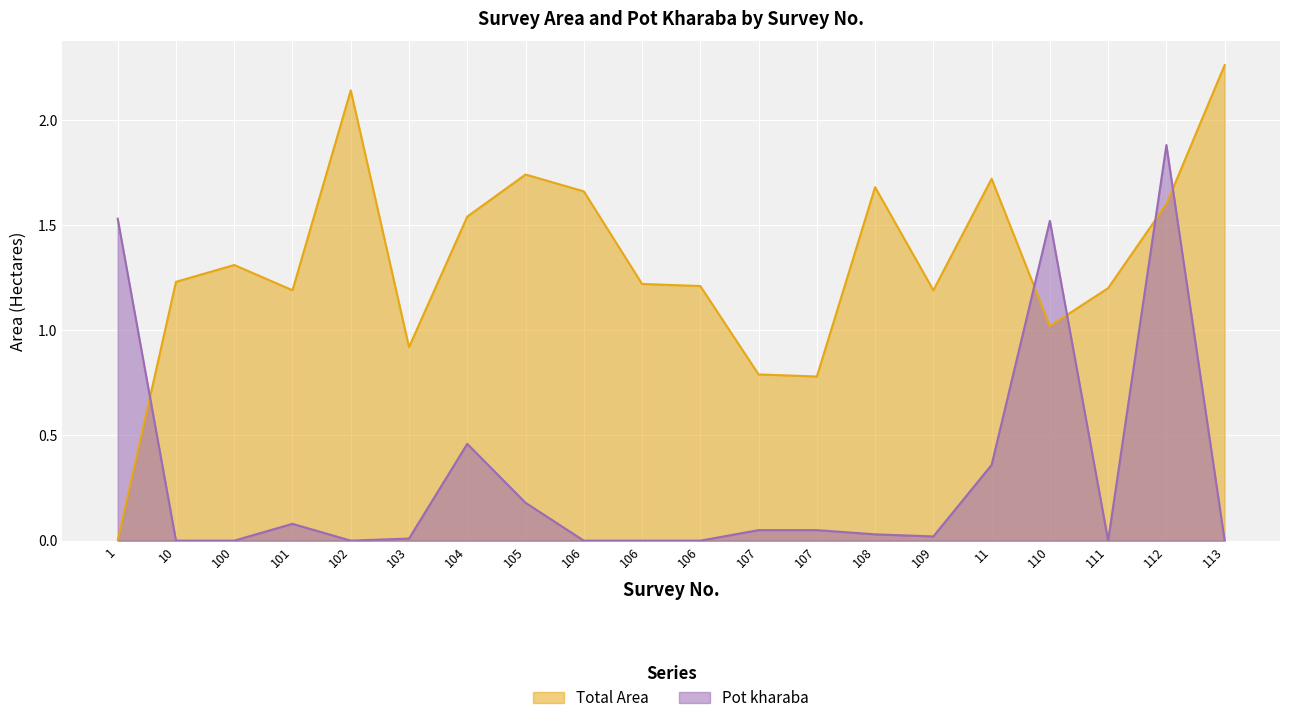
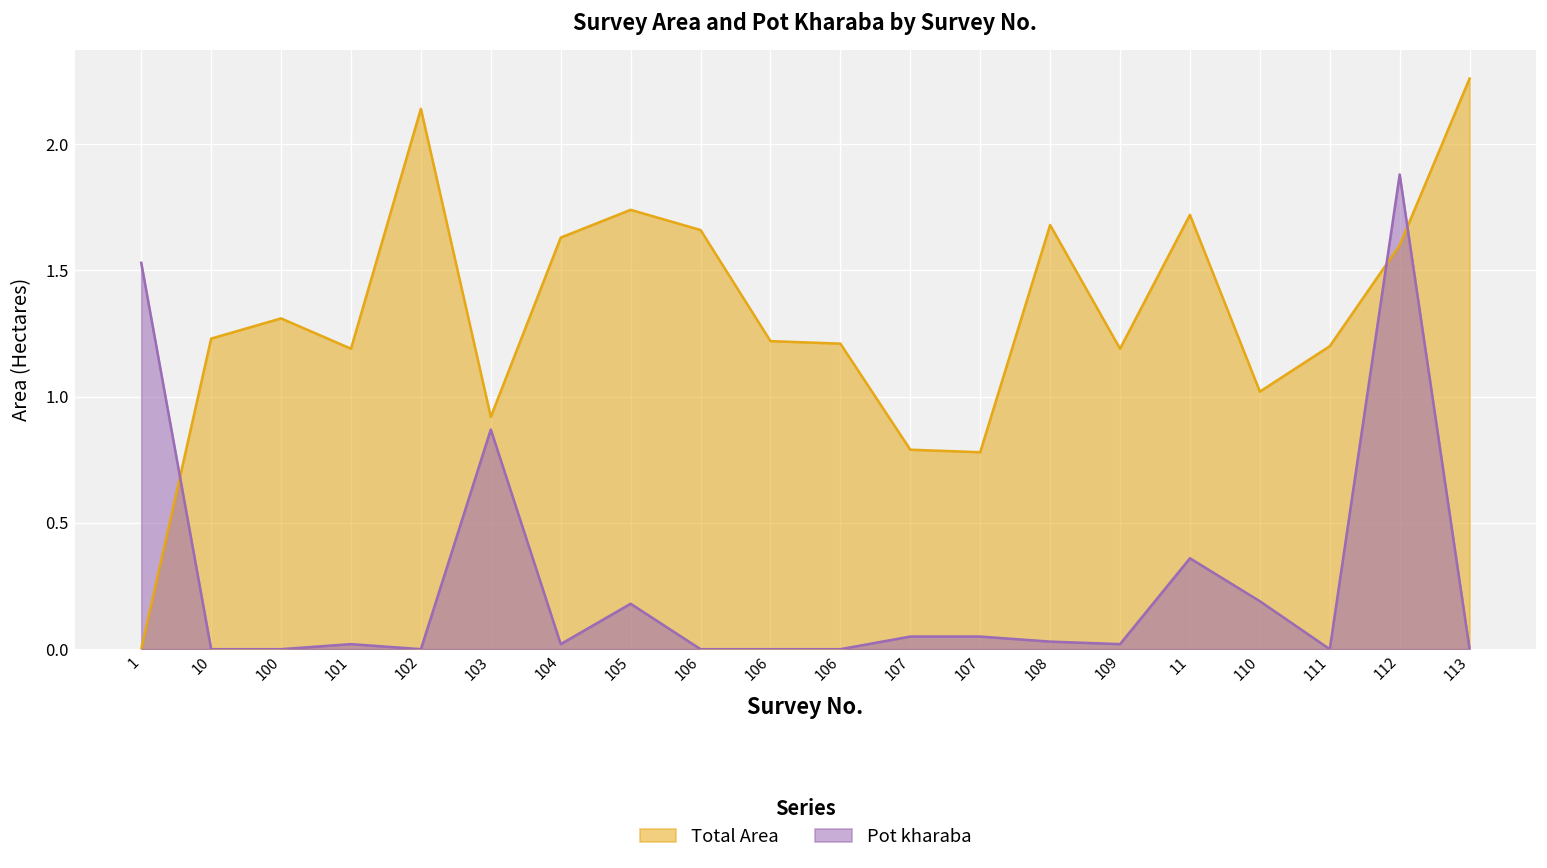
  {
    "Total Area": {
      "1": 0.00,
      "10": 1.23,
      "100": 1.31,
      "101": 1.19,
      "102": 2.14,
      "103": 0.92,
-     "104": 1.54,
+     "104": 1.63,
      "105": 1.74,
      "108": 1.68,
      "109": 1.19,
      "11": 1.72,
      "110": 1.02,
      "111": 1.20,
      "112": 1.60,
      "113": 2.26
    },
    "Pot kharaba": {
      "1": 1.53,
      "10": 0.00,
      "100": 0.00,
-     "101": 0.08,
+     "101": 0.02,
      "102": 0.00,
-     "103": 0.01,
-     "104": 0.46,
+     "103": 0.87,
+     "104": 0.02,
      "105": 0.18,
      "108": 0.03,
      "109": 0.02,
      "11": 0.36,
-     "110": 1.52,
+     "110": 0.19,
      "111": 0.00,
      "112": 1.88,
      "113": 0.00
    }
  }
